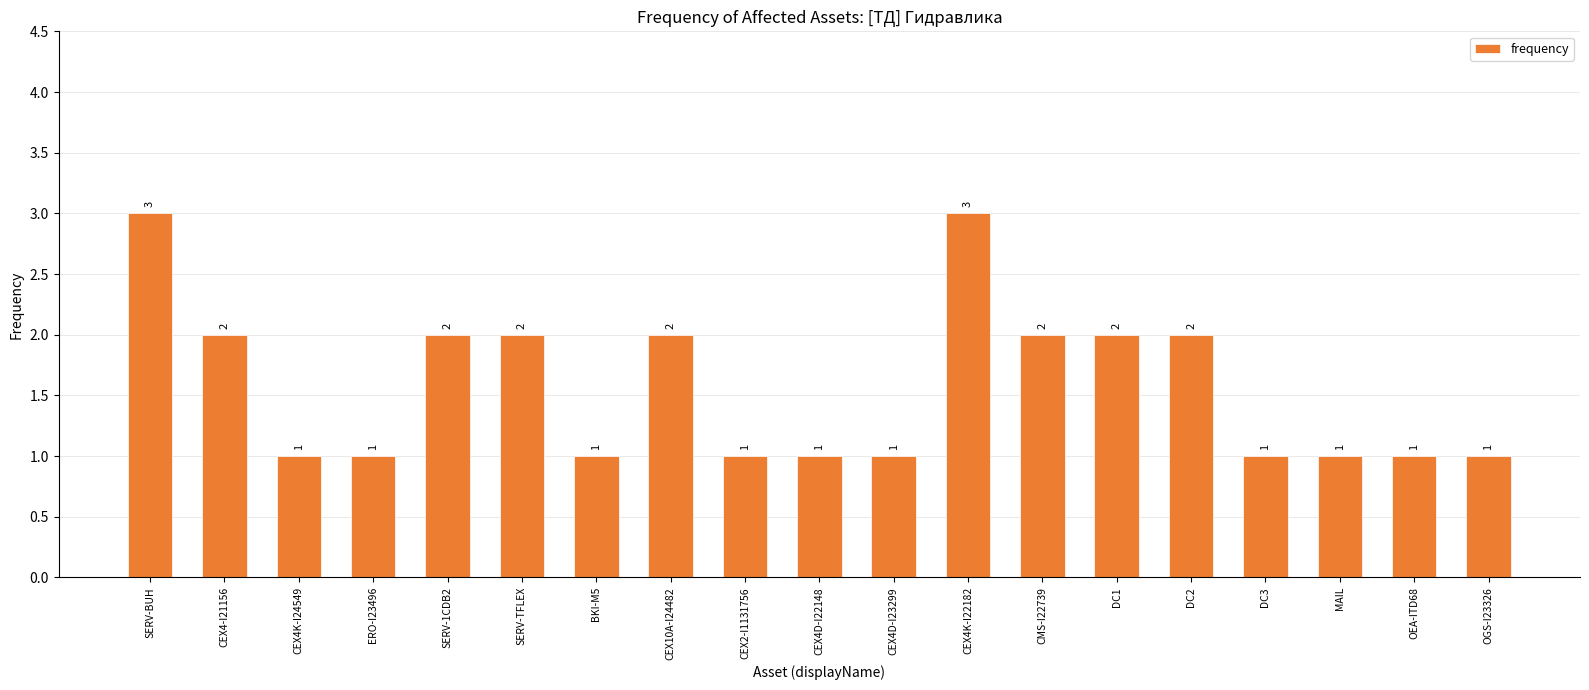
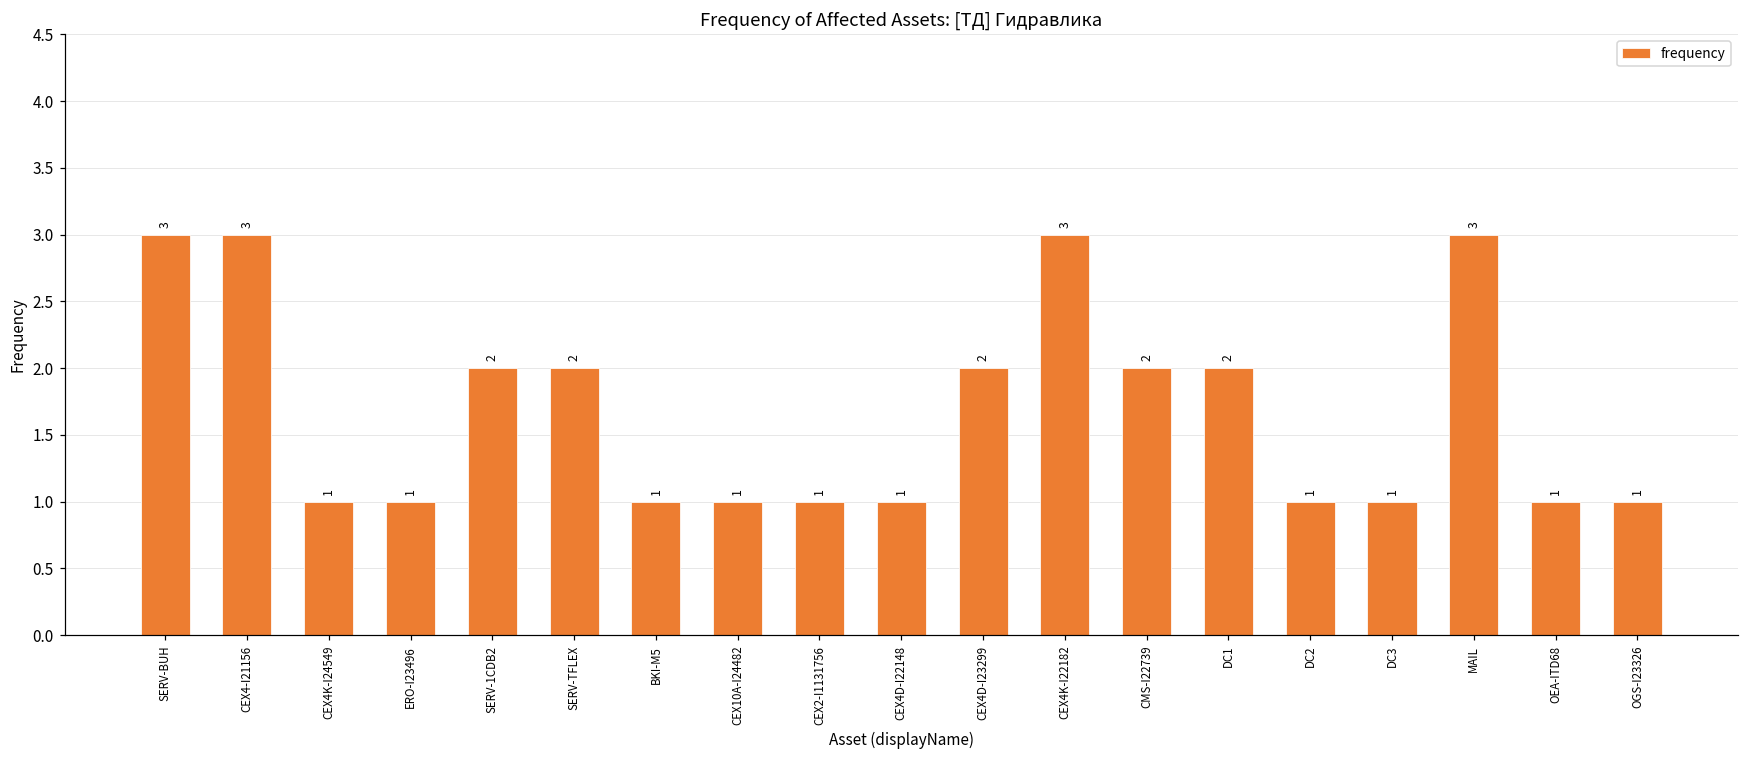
  {
    "SERV-BUH": 3,
-   "CEX4-I21156": 2,
+   "CEX4-I21156": 3,
    "CEX4K-I24549": 1,
    "ERO-I23496": 1,
    "SERV-1CDB2": 2,
    "SERV-TFLEX": 2,
    "BKI-M5": 1,
-   "CEX10A-I24482": 2,
+   "CEX10A-I24482": 1,
    "CEX2-I1131756": 1,
    "CEX4D-I22148": 1,
-   "CEX4D-I23299": 1,
+   "CEX4D-I23299": 2,
    "CEX4K-I22182": 3,
    "CMS-I22739": 2,
    "DC1": 2,
-   "DC2": 2,
+   "DC2": 1,
    "DC3": 1,
-   "MAIL": 1,
+   "MAIL": 3,
    "OEA-ITD68": 1,
    "OGS-I23326": 1
  }
